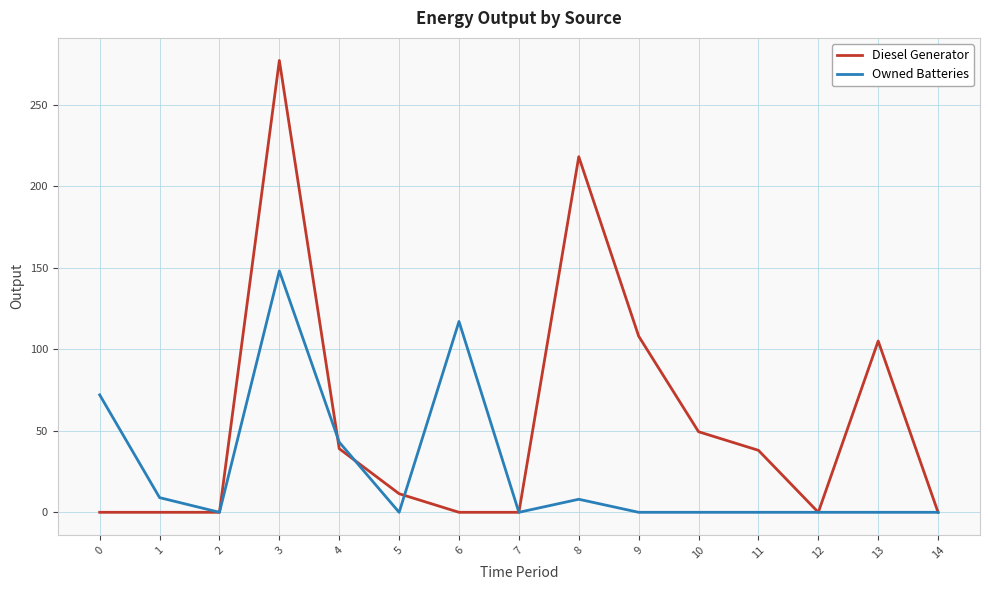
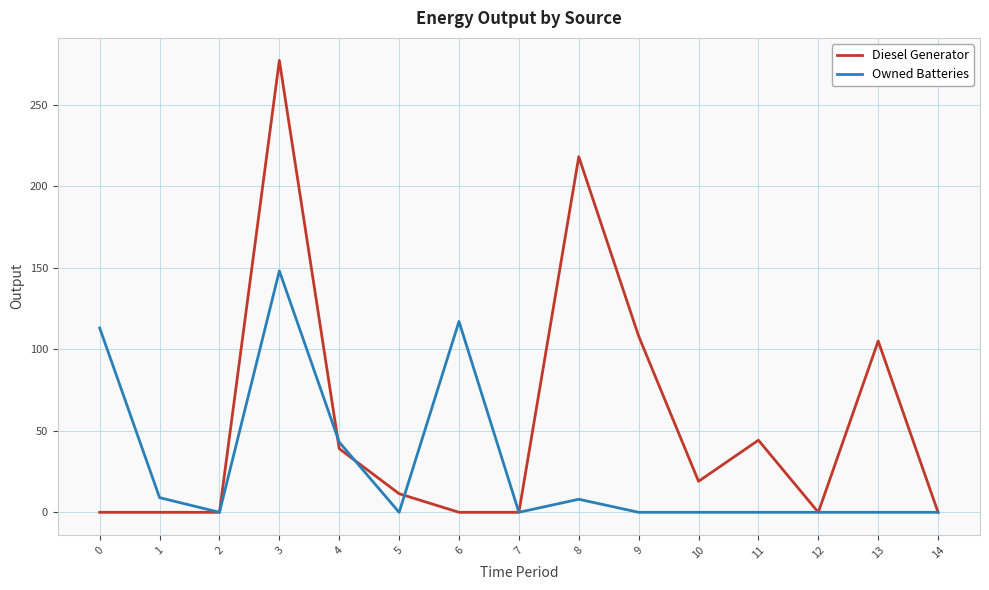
  {
    "Diesel Generator": {
      "0": 0,
      "1": 0,
      "3": 277,
      "4": 39,
      "5": 11,
      "6": 0,
      "8": 218,
      "9": 108,
-     "10": 49,
-     "11": 38,
+     "10": 19,
+     "11": 44,
      "13": 105
    },
    "Owned Batteries": {
-     "0": 72,
+     "0": 113,
      "1": 9,
      "3": 148,
      "4": 43,
      "5": 0,
      "6": 117,
      "8": 8,
      "9": 0,
      "10": 0,
      "11": 0,
      "13": 0
    }
  }
